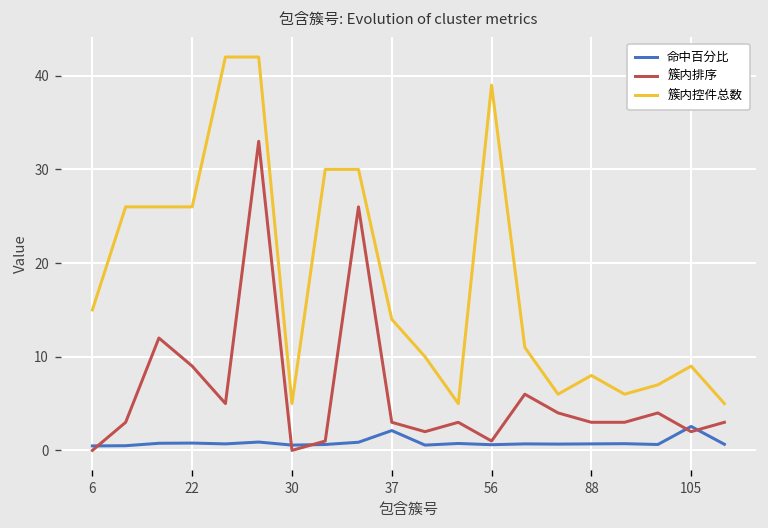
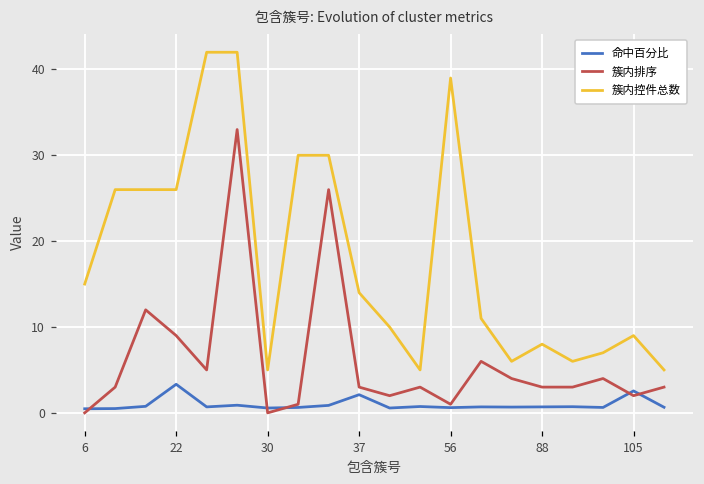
  {
    "命中百分比": {
      "6": 0,
-     "22": 1,
+     "22": 3,
      "30": 1,
      "37": 2,
      "56": 1,
      "88": 1,
      "105": 3
    },
    "簇内排序": {
      "6": 0,
      "22": 9,
      "30": 0,
      "37": 3,
      "56": 1,
      "88": 3,
      "105": 2
    },
    "簇内控件总数": {
      "6": 15,
      "22": 26,
      "30": 5,
      "37": 14,
      "56": 39,
      "88": 8,
      "105": 9
    }
  }
